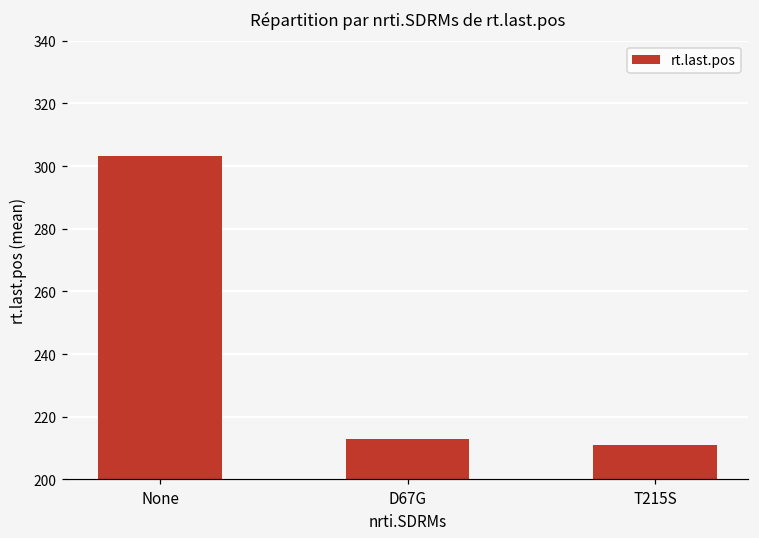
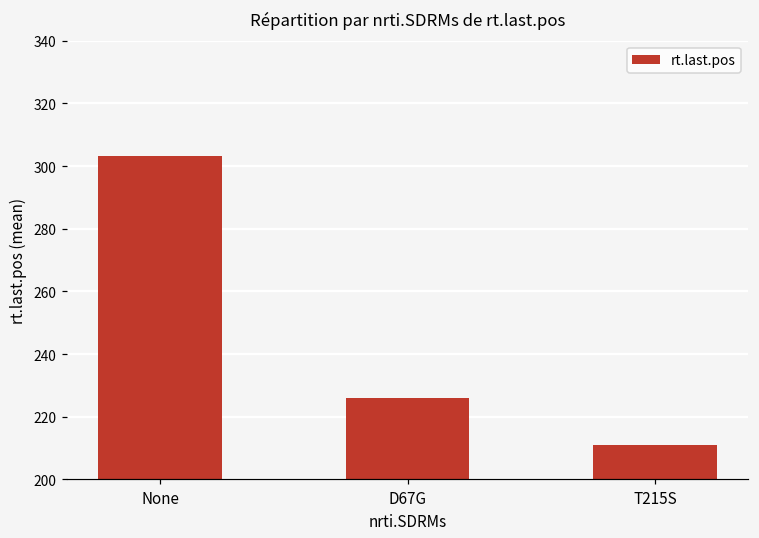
  {
    "None": 303,
-   "D67G": 213,
+   "D67G": 226,
    "T215S": 211
  }
